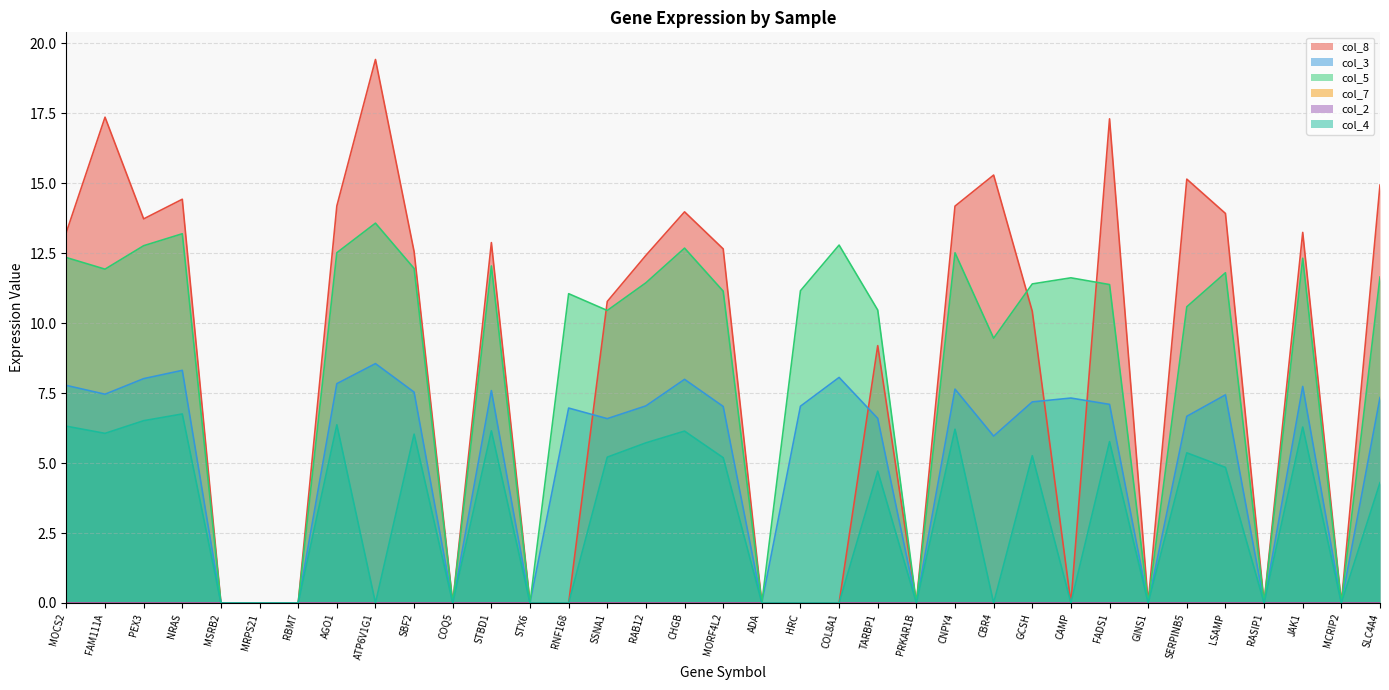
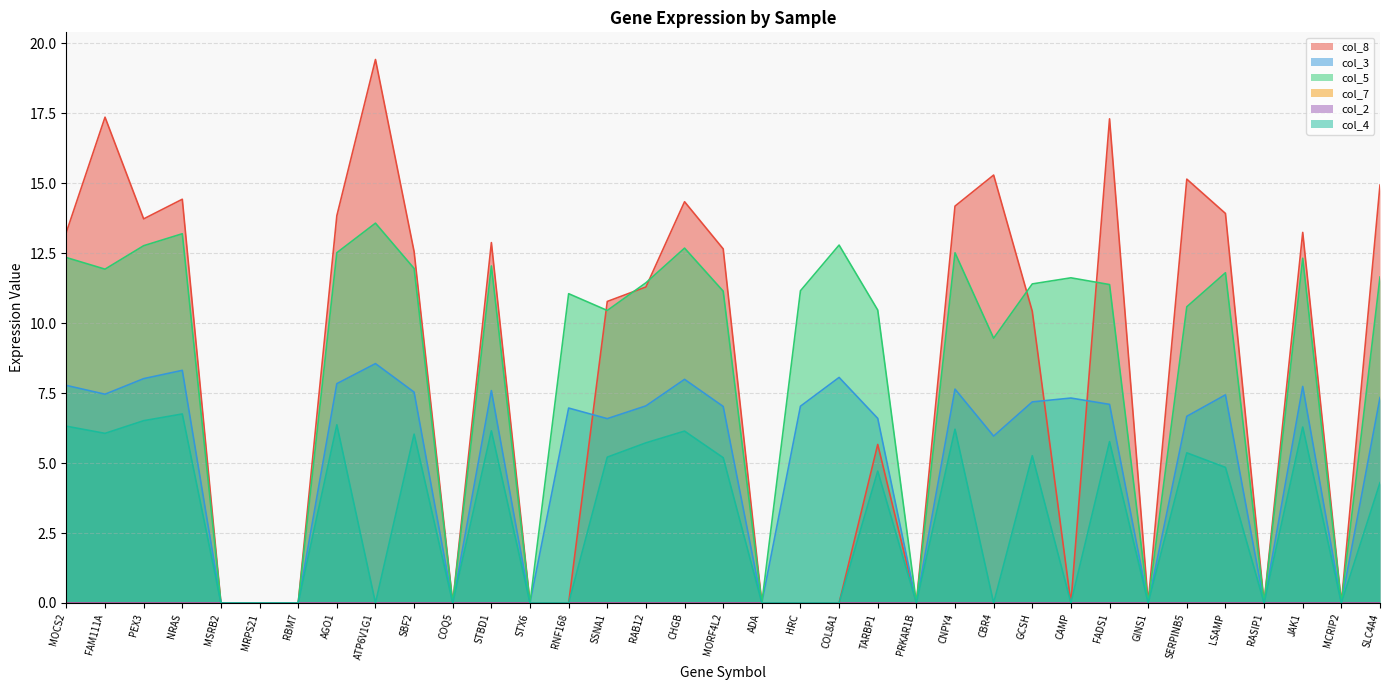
  {
    "col_8": {
      "MOCS2": 13.3,
      "FAM111A": 17.4,
      "PEX3": 13.7,
      "NRAS": 14.4,
-     "AGO1": 14.2,
+     "AGO1": 13.8,
      "ATP6V1G1": 19.4,
      "SBF2": 12.6,
      "STBD1": 12.9,
      "SSNA1": 10.8,
-     "RAB12": 12.4,
-     "CHGB": 14.0,
+     "RAB12": 11.3,
+     "CHGB": 14.3,
      "MORF4L2": 12.7,
-     "TARBP1": 9.2,
+     "TARBP1": 5.7,
      "CNPY4": 14.2,
      "CBR4": 15.3,
      "GCSH": 10.4,
      "FADS1": 17.3,
      "SERPINB5": 15.1,
      "LSAMP": 13.9,
      "JAK1": 13.2,
      "SLC4A4": 14.9
    },
    "col_2": {
      "MOCS2": 0.0,
      "FAM111A": 0.0,
      "PEX3": 0.0,
      "NRAS": 0.0,
      "AGO1": 0.0,
      "SBF2": 0.0,
      "STBD1": 0.0,
      "SSNA1": 0.0,
      "RAB12": 0.0,
      "CHGB": 0.0,
      "MORF4L2": 0.0,
      "TARBP1": 0.0,
      "CNPY4": 0.0,
      "GCSH": 0.0,
      "FADS1": 0.0,
      "SERPINB5": 0.0,
      "LSAMP": 0.0,
      "JAK1": 0.0,
      "SLC4A4": 0.0
    }
  }
